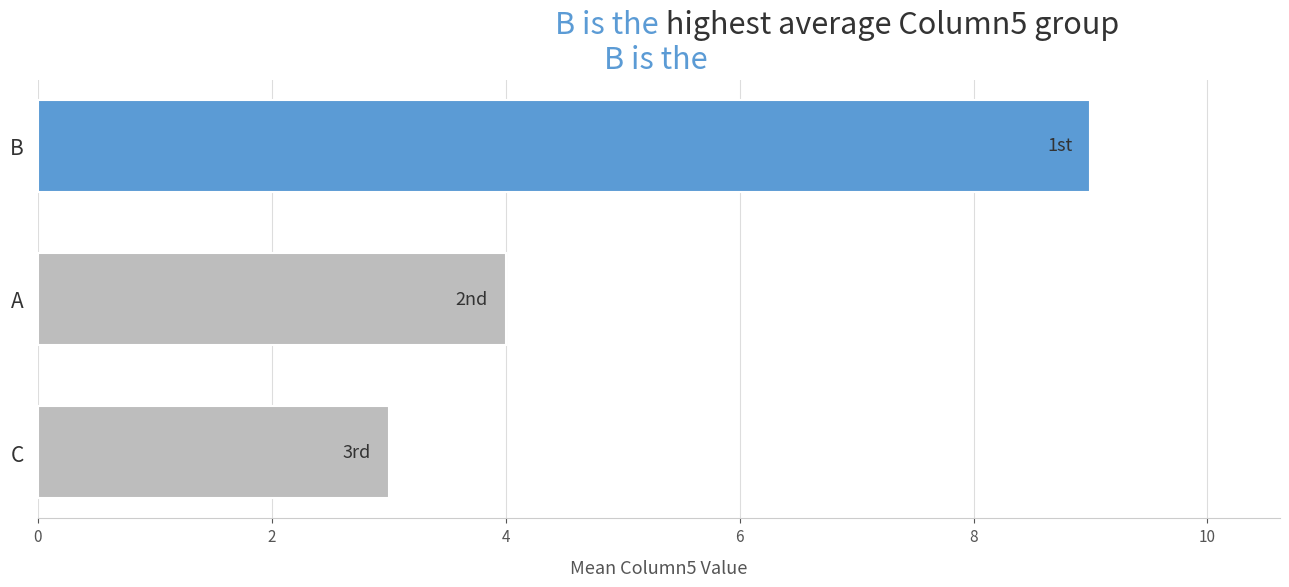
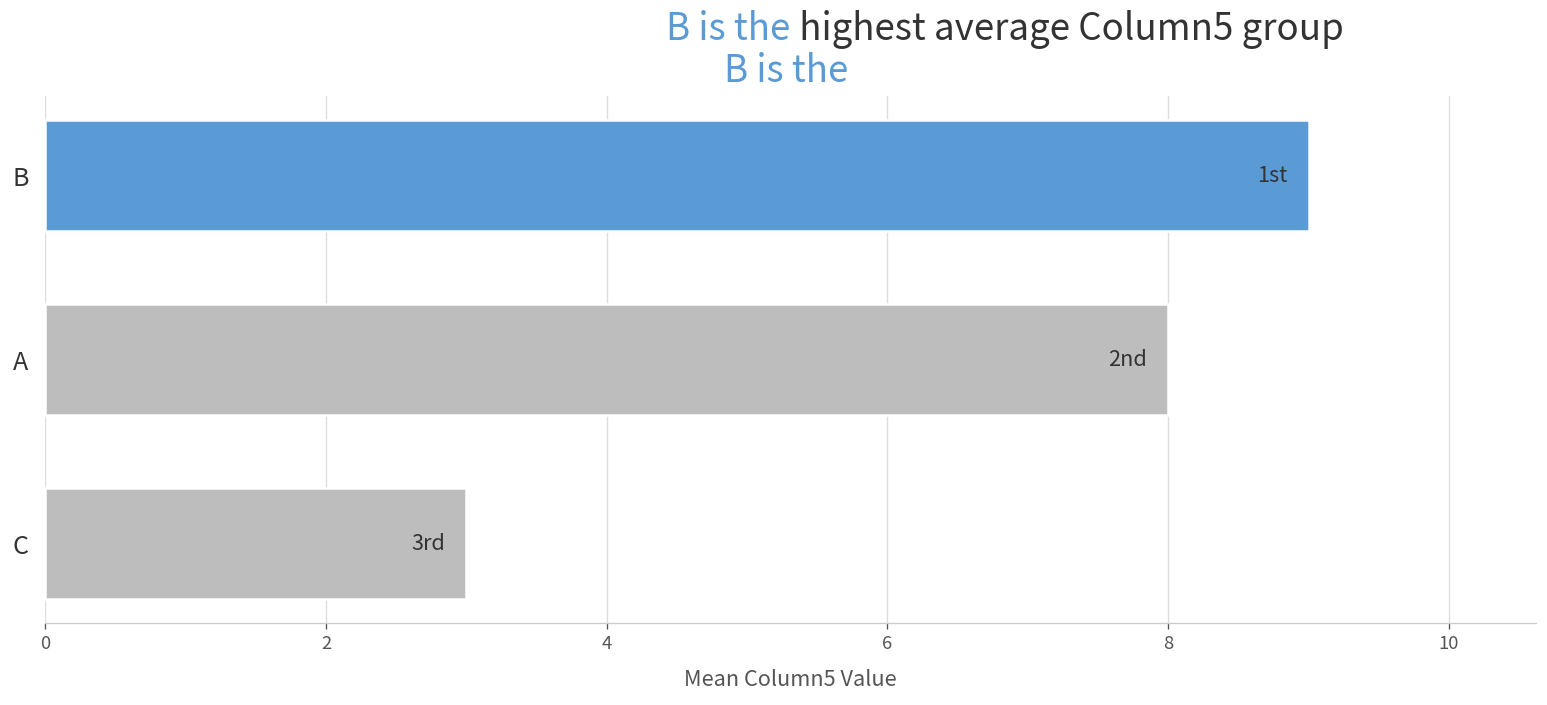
  {
-   "A": 4
+   "A": 8
  }
